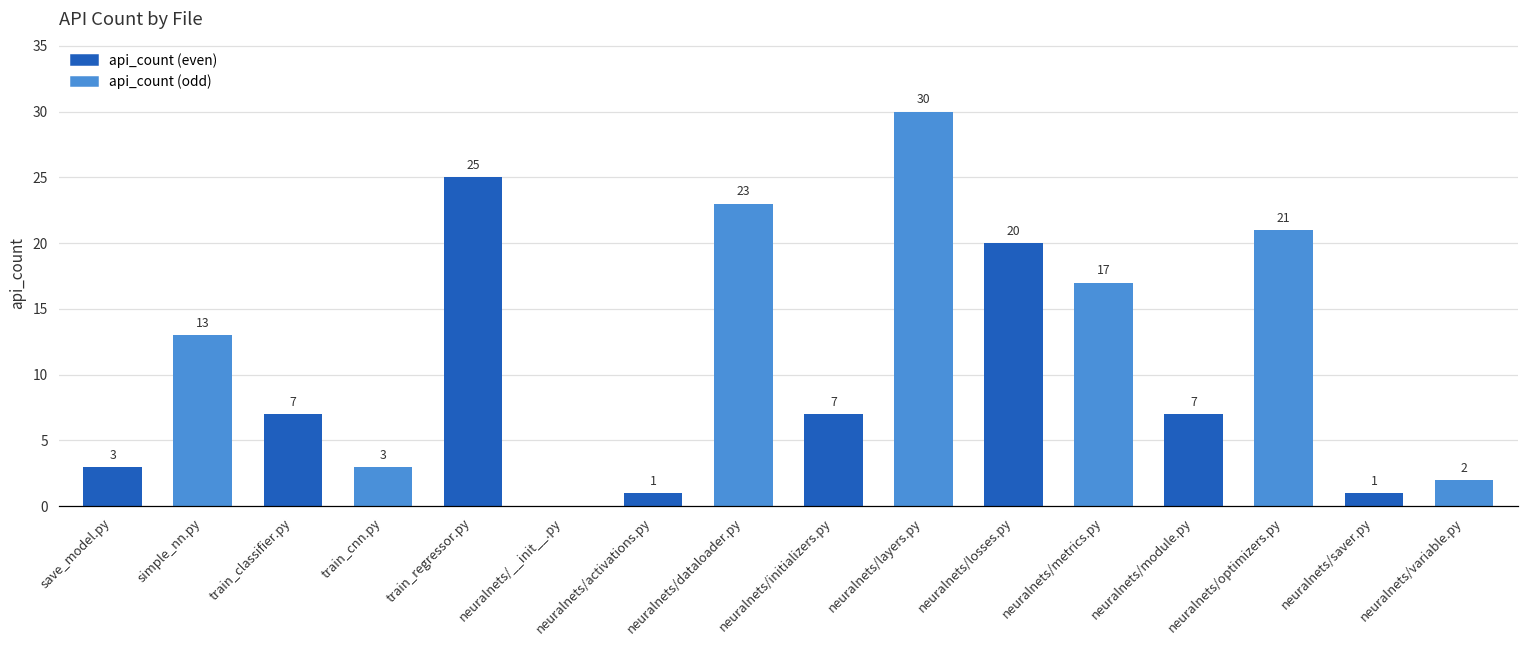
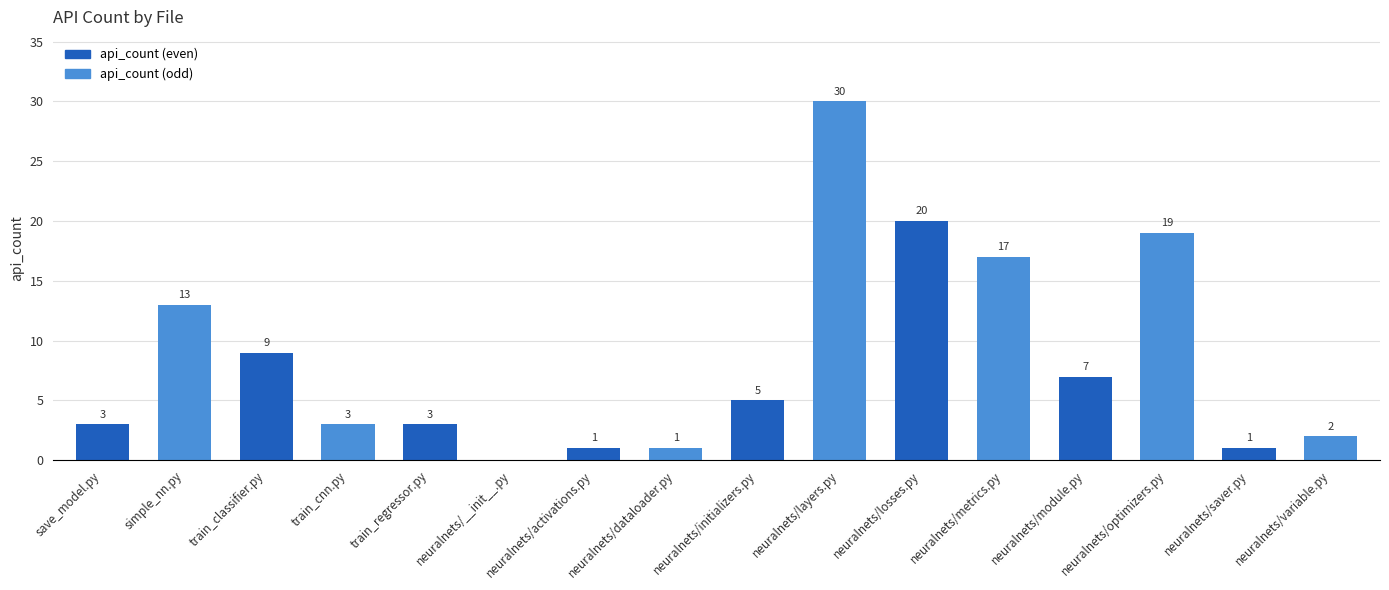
  {
    "save_model.py": 3,
    "simple_nn.py": 13,
-   "train_classifier.py": 7,
+   "train_classifier.py": 9,
    "train_cnn.py": 3,
-   "train_regressor.py": 25,
+   "train_regressor.py": 3,
    "neuralnets/activations.py": 1,
-   "neuralnets/dataloader.py": 23,
-   "neuralnets/initializers.py": 7,
+   "neuralnets/dataloader.py": 1,
+   "neuralnets/initializers.py": 5,
    "neuralnets/layers.py": 30,
    "neuralnets/losses.py": 20,
    "neuralnets/metrics.py": 17,
    "neuralnets/module.py": 7,
-   "neuralnets/optimizers.py": 21,
+   "neuralnets/optimizers.py": 19,
    "neuralnets/saver.py": 1,
    "neuralnets/variable.py": 2
  }
